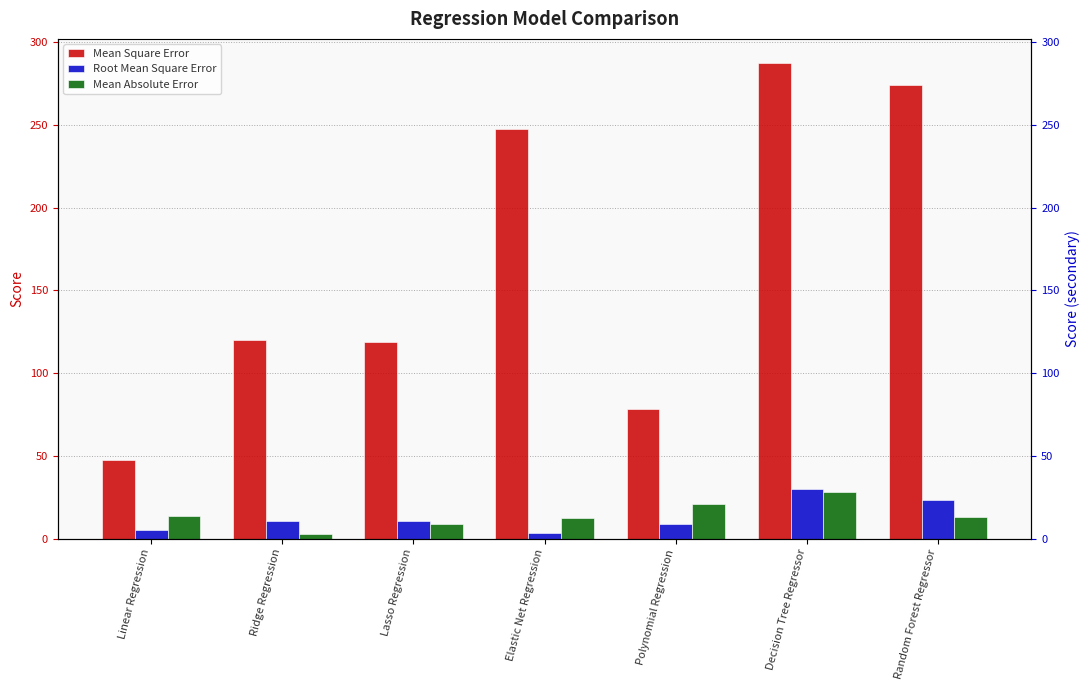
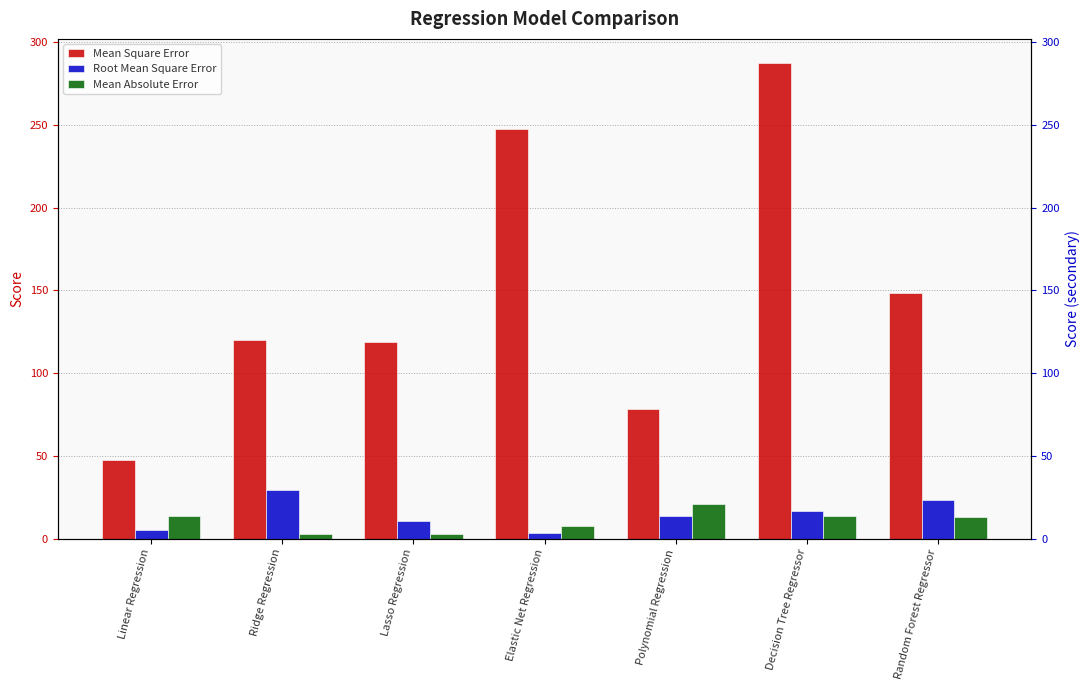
  {
    "Mean Square Error": {
      "Linear Regression": 48,
      "Ridge Regression": 120,
      "Lasso Regression": 119,
      "Elastic Net Regression": 248,
      "Polynomial Regression": 78,
      "Decision Tree Regressor": 288,
-     "Random Forest Regressor": 274
+     "Random Forest Regressor": 148
    },
    "Root Mean Square Error": {
      "Linear Regression": 5,
-     "Ridge Regression": 11,
+     "Ridge Regression": 29,
      "Lasso Regression": 11,
      "Elastic Net Regression": 3,
-     "Polynomial Regression": 9,
-     "Decision Tree Regressor": 30,
+     "Polynomial Regression": 14,
+     "Decision Tree Regressor": 17,
      "Random Forest Regressor": 23
    },
    "Mean Absolute Error": {
      "Linear Regression": 14,
      "Ridge Regression": 3,
-     "Lasso Regression": 9,
-     "Elastic Net Regression": 12,
+     "Lasso Regression": 3,
+     "Elastic Net Regression": 7,
      "Polynomial Regression": 21,
-     "Decision Tree Regressor": 28,
+     "Decision Tree Regressor": 13,
      "Random Forest Regressor": 13
    }
  }
